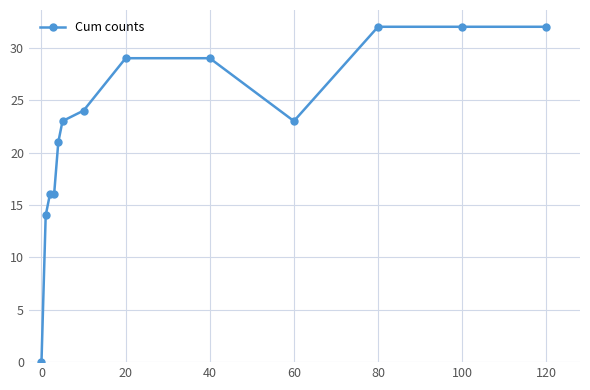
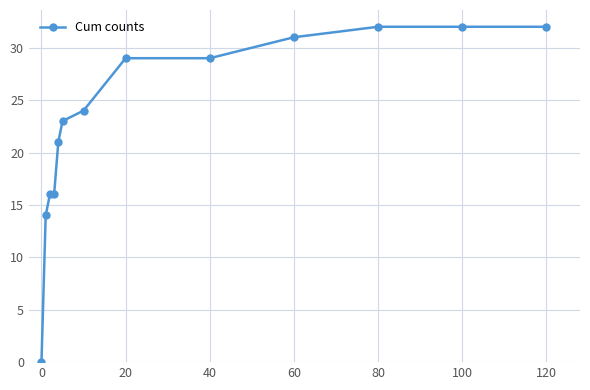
  {
    "0": 0,
    "20": 29,
    "40": 29,
-   "60": 23,
+   "60": 31,
    "80": 32,
    "100": 32,
    "120": 32
  }
